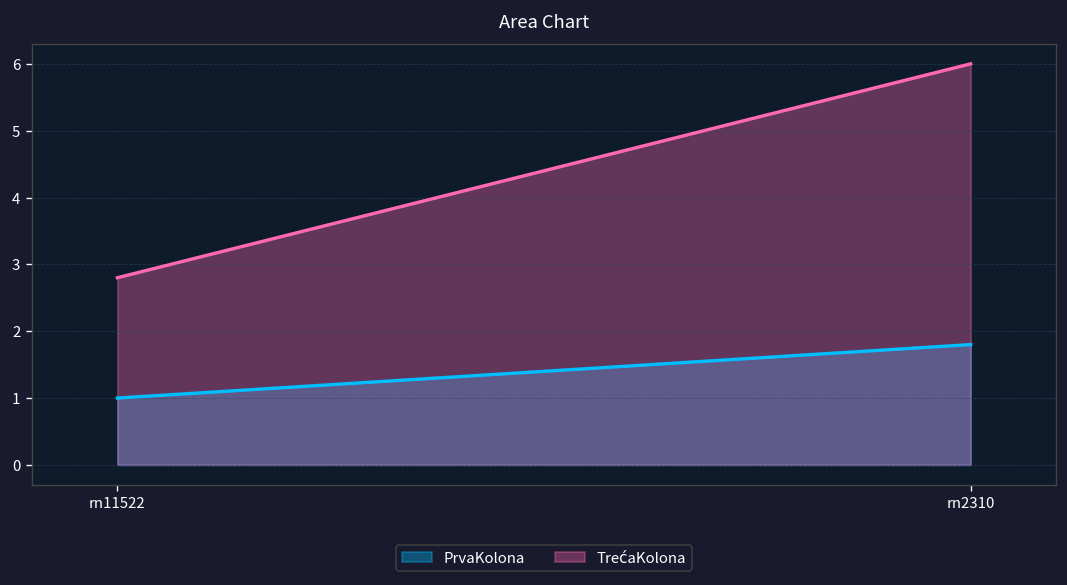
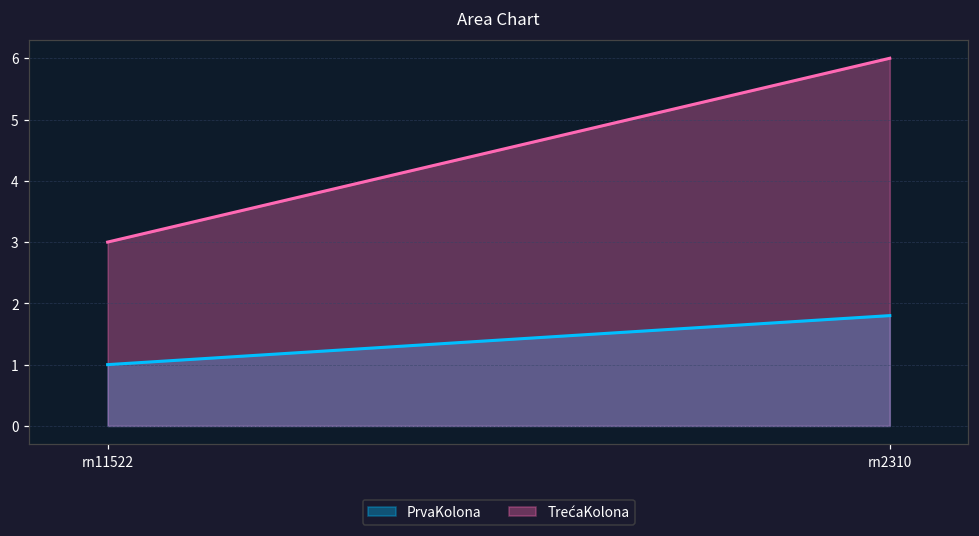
  {
    "PrvaKolona": {
      "rn11522": 1.0,
      "rn2310": 1.8
    },
    "TrećaKolona": {
-     "rn11522": 2.8,
+     "rn11522": 3.0,
      "rn2310": 6.0
    }
  }
